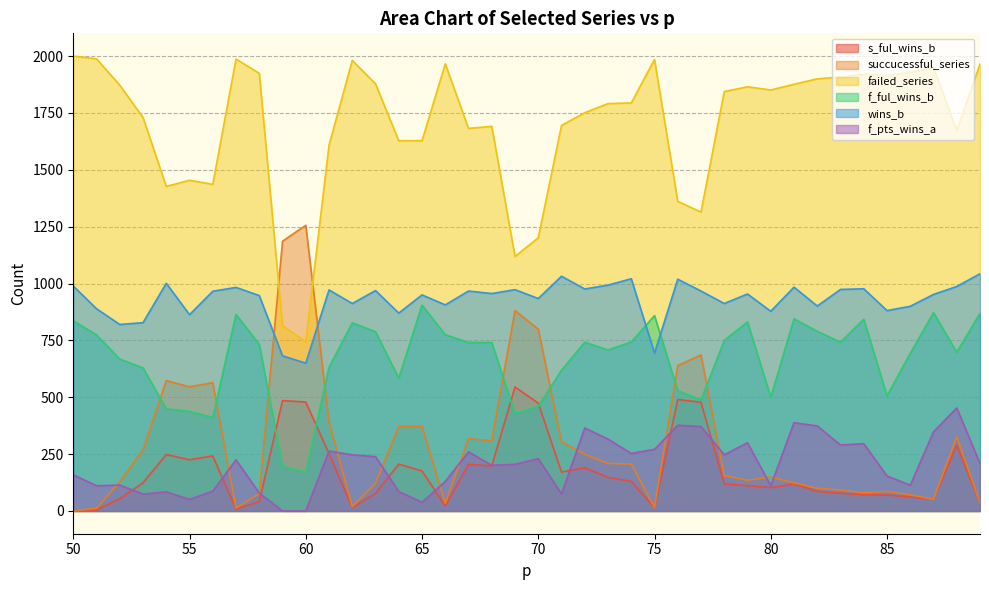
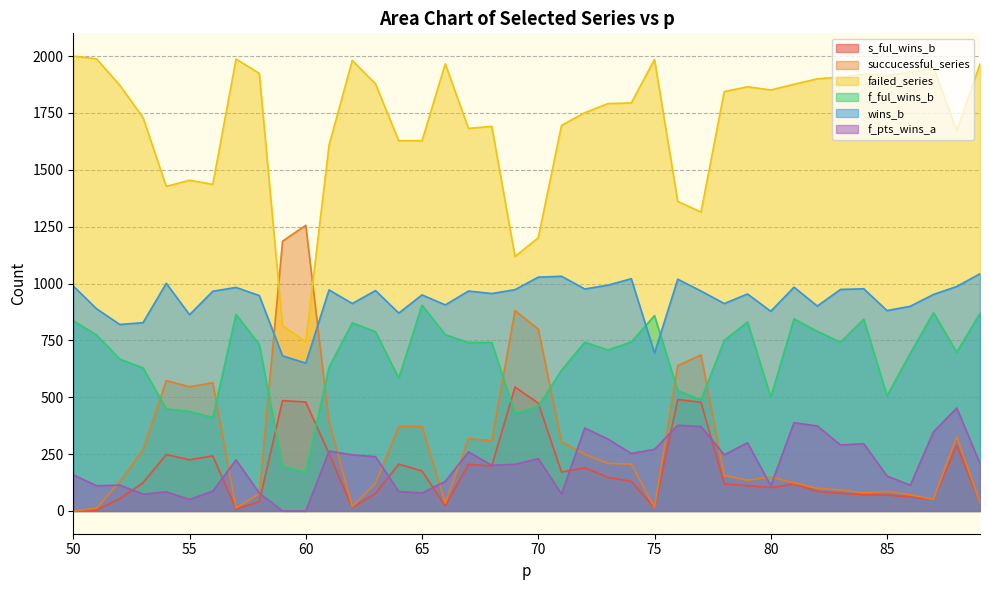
  {
    "f_ful_wins_b": {
      "50": 840,
      "55": 440,
      "60": 170,
      "65": 910,
      "70": 460,
      "75": 860,
      "80": 500,
      "85": 510
    },
    "wins_b": {
      "50": 990,
      "55": 860,
      "60": 650,
      "65": 950,
-     "70": 930,
+     "70": 1030,
      "75": 690,
      "80": 880,
      "85": 880
    },
    "f_pts_wins_a": {
      "50": 160,
      "55": 50,
      "60": 0,
-     "65": 40,
+     "65": 80,
      "70": 230,
      "75": 270,
      "85": 150
    }
  }
